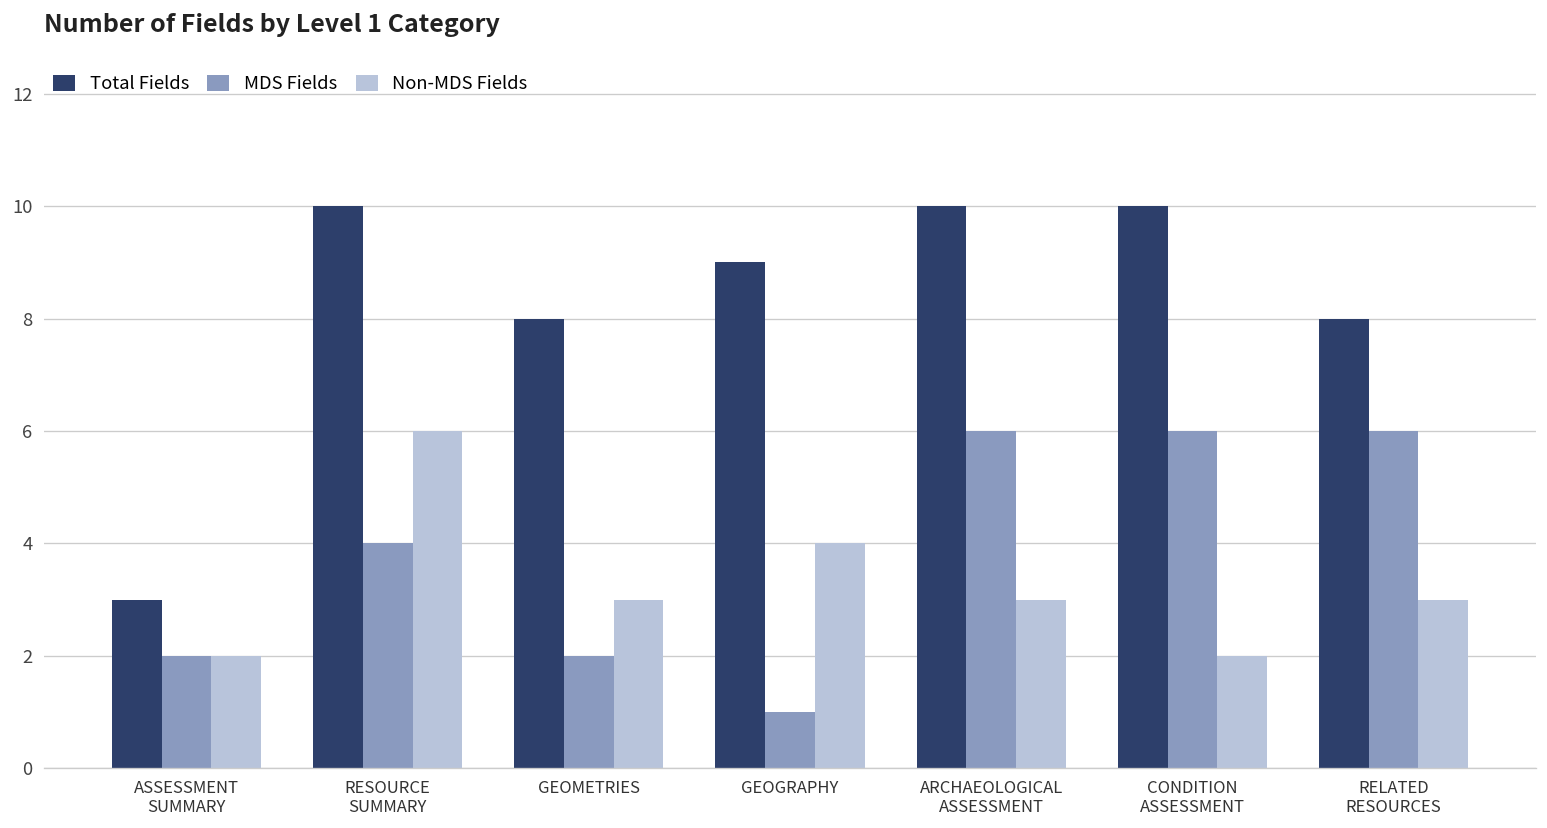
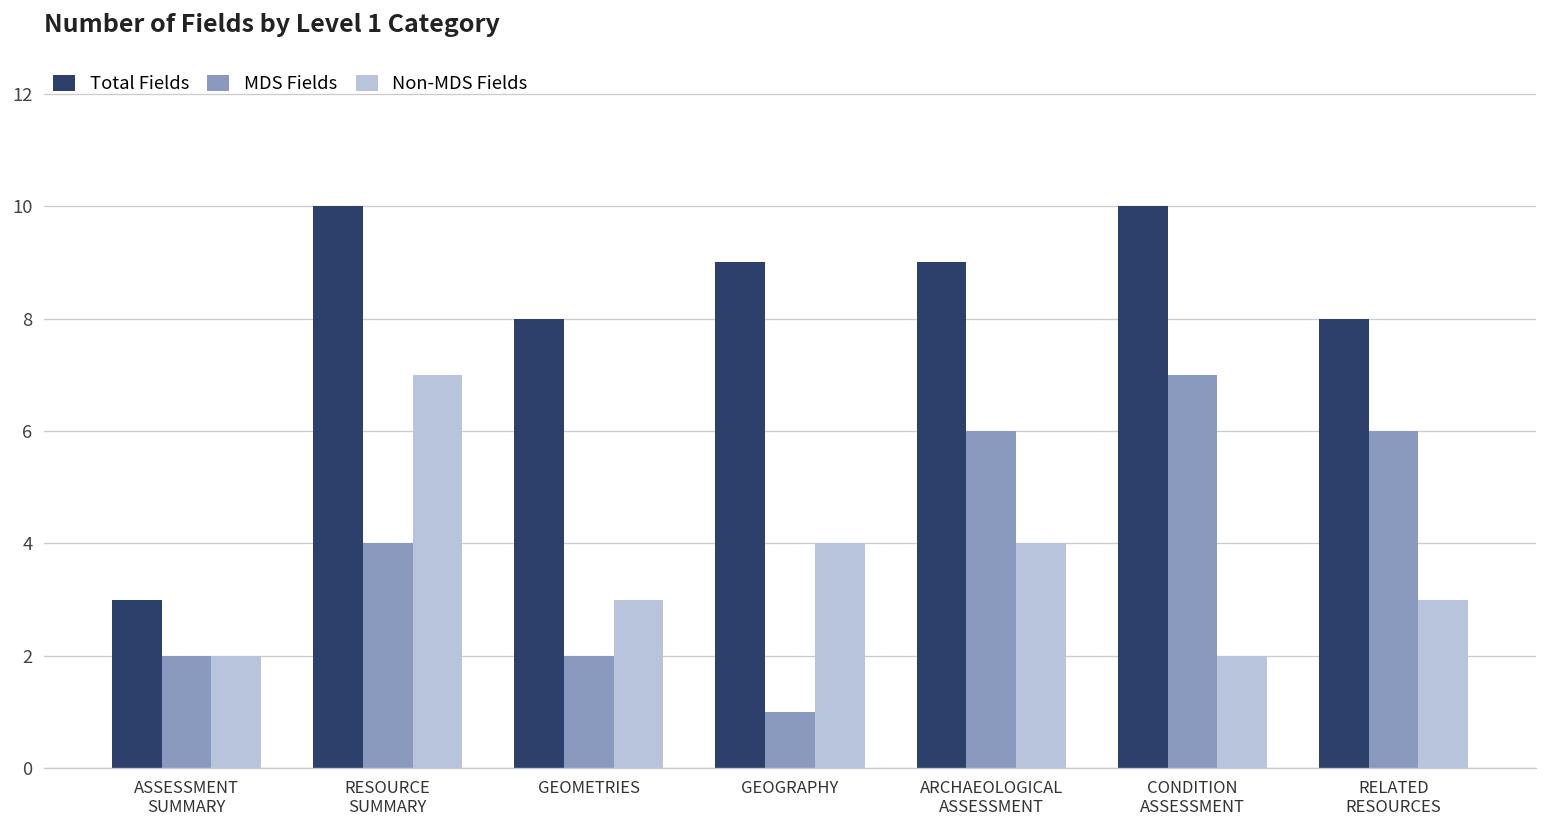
  {
    "Total Fields": {
      "ASSESSMENT SUMMARY": 3,
      "RESOURCE SUMMARY": 10,
      "GEOMETRIES": 8,
      "GEOGRAPHY": 9,
-     "ARCHAEOLOGICAL ASSESSMENT": 10,
+     "ARCHAEOLOGICAL ASSESSMENT": 9,
      "CONDITION ASSESSMENT": 10,
      "RELATED RESOURCES": 8
    },
    "MDS Fields": {
      "ASSESSMENT SUMMARY": 2,
      "RESOURCE SUMMARY": 4,
      "GEOMETRIES": 2,
      "GEOGRAPHY": 1,
      "ARCHAEOLOGICAL ASSESSMENT": 6,
-     "CONDITION ASSESSMENT": 6,
+     "CONDITION ASSESSMENT": 7,
      "RELATED RESOURCES": 6
    },
    "Non-MDS Fields": {
      "ASSESSMENT SUMMARY": 2,
-     "RESOURCE SUMMARY": 6,
+     "RESOURCE SUMMARY": 7,
      "GEOMETRIES": 3,
      "GEOGRAPHY": 4,
-     "ARCHAEOLOGICAL ASSESSMENT": 3,
+     "ARCHAEOLOGICAL ASSESSMENT": 4,
      "CONDITION ASSESSMENT": 2,
      "RELATED RESOURCES": 3
    }
  }
